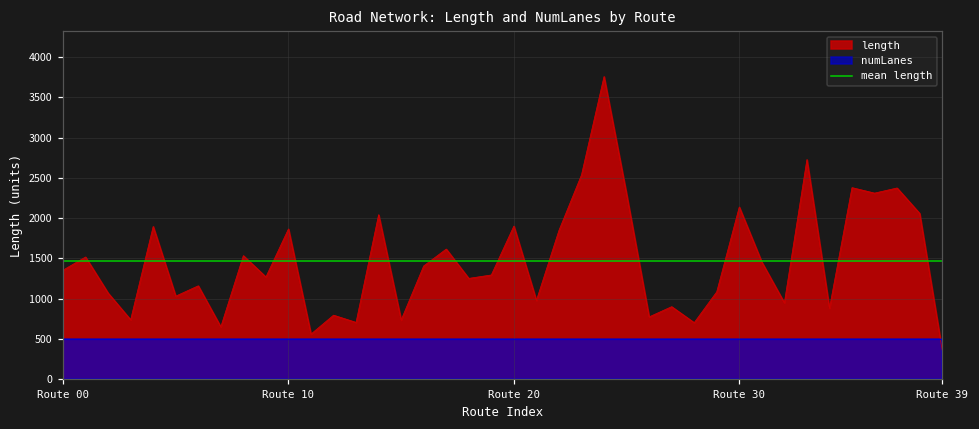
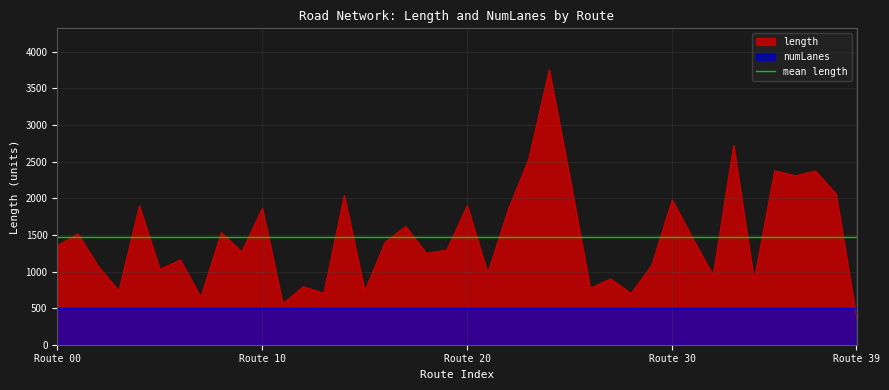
  {
    "length": {
      "Route 00": 1400,
      "Route 10": 1900,
      "Route 20": 1900,
-     "Route 30": 2100,
+     "Route 30": 2000,
      "Route 39": 400
    },
    "numLanes": {
      "Route 00": 500,
      "Route 10": 500,
      "Route 20": 500,
      "Route 30": 500,
      "Route 39": 500
    }
  }
